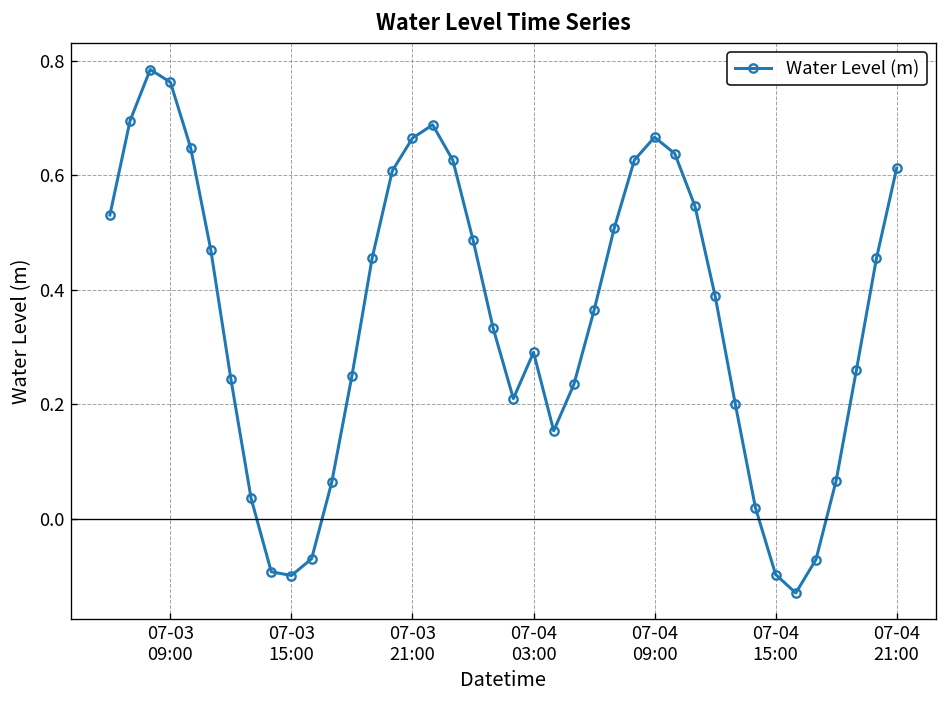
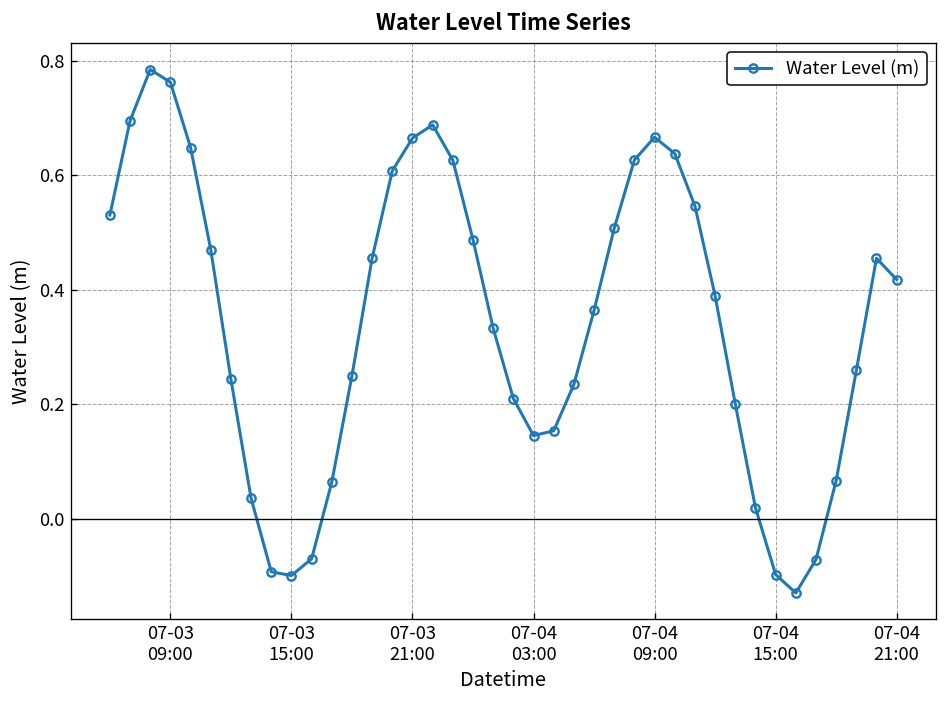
  {
    "07-03 09:00": 0.76,
    "07-03 15:00": -0.10,
    "07-03 21:00": 0.66,
-   "07-04 03:00": 0.29,
+   "07-04 03:00": 0.15,
    "07-04 09:00": 0.67,
    "07-04 15:00": -0.10,
-   "07-04 21:00": 0.61
+   "07-04 21:00": 0.42
  }
